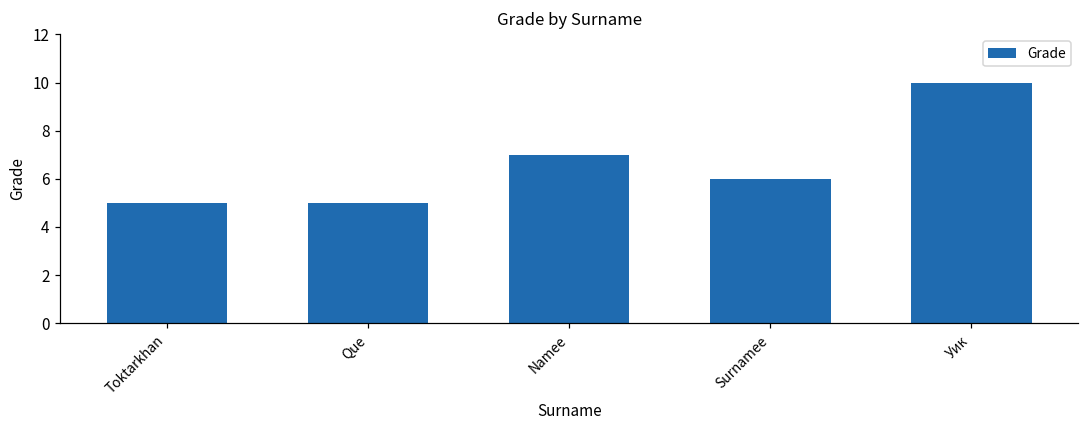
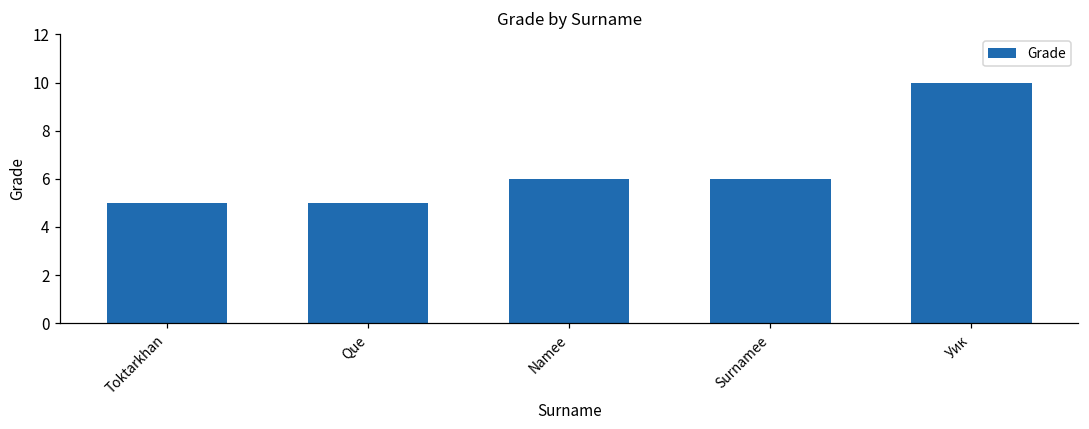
  {
    "Toktarkhan": 5,
    "Que": 5,
-   "Namee": 7,
+   "Namee": 6,
    "Surnamee": 6,
    "Уик": 10
  }
